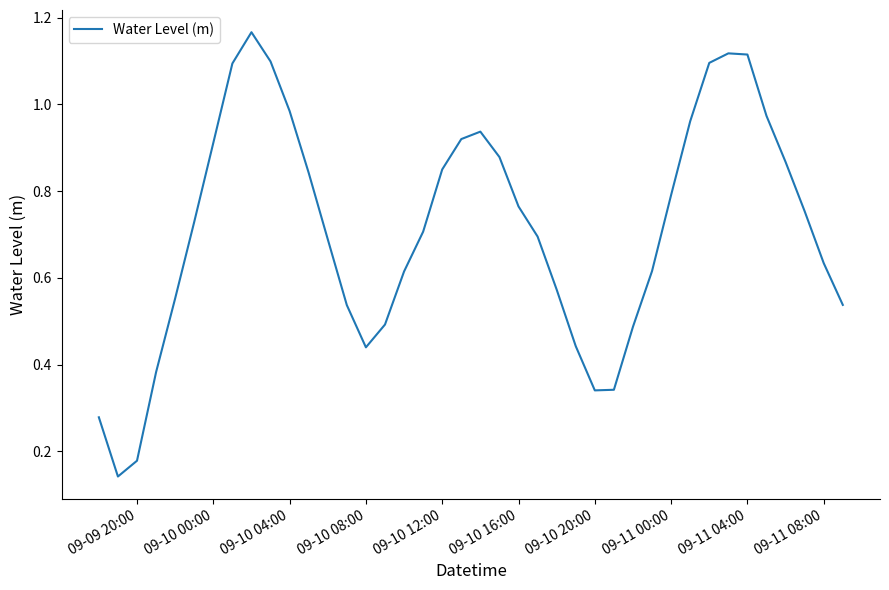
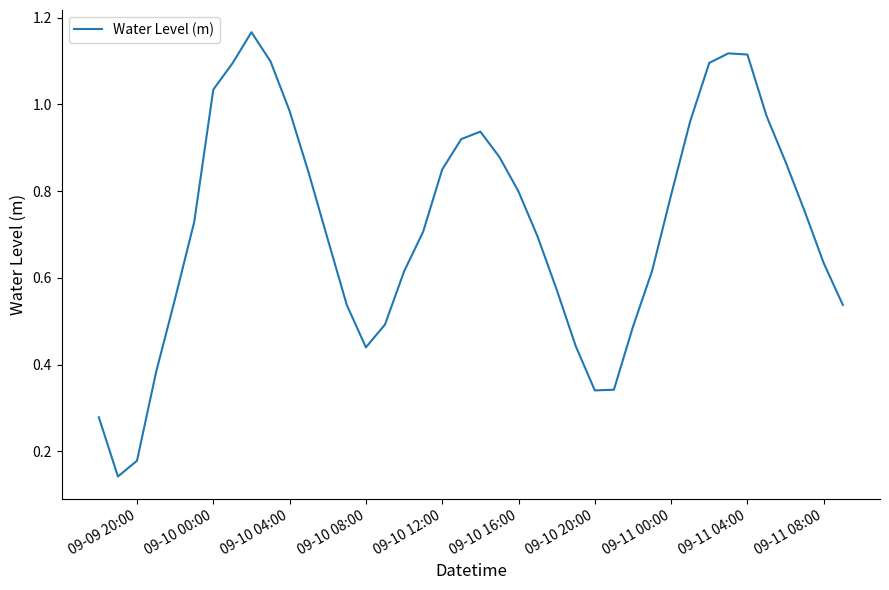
  {
    "09-09 20:00": 0.18,
-   "09-10 00:00": 0.91,
+   "09-10 00:00": 1.03,
    "09-10 04:00": 0.98,
    "09-10 08:00": 0.44,
    "09-10 12:00": 0.85,
-   "09-10 16:00": 0.76,
+   "09-10 16:00": 0.80,
    "09-10 20:00": 0.34,
    "09-11 00:00": 0.79,
    "09-11 04:00": 1.12,
    "09-11 08:00": 0.63
  }
